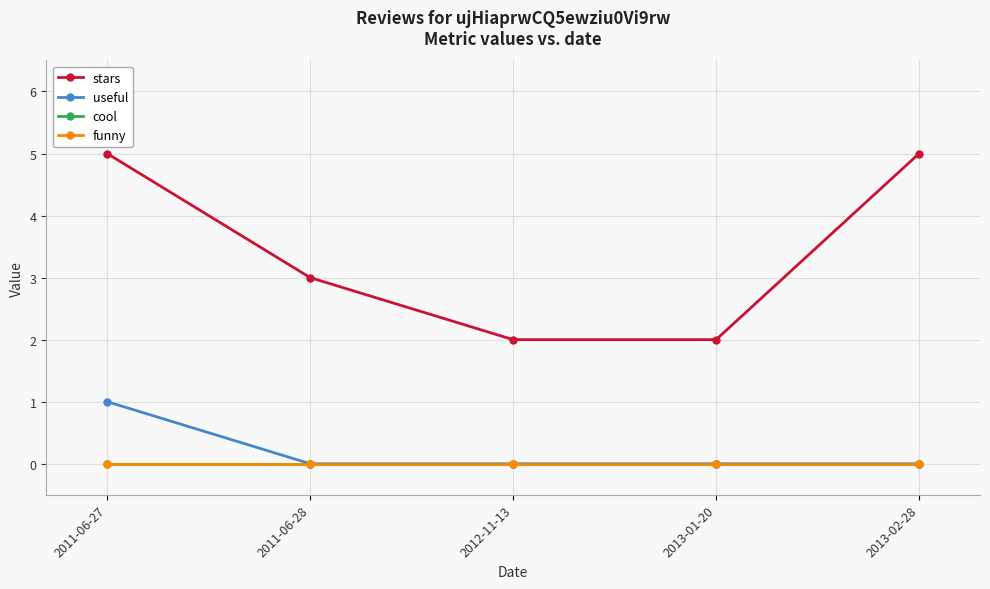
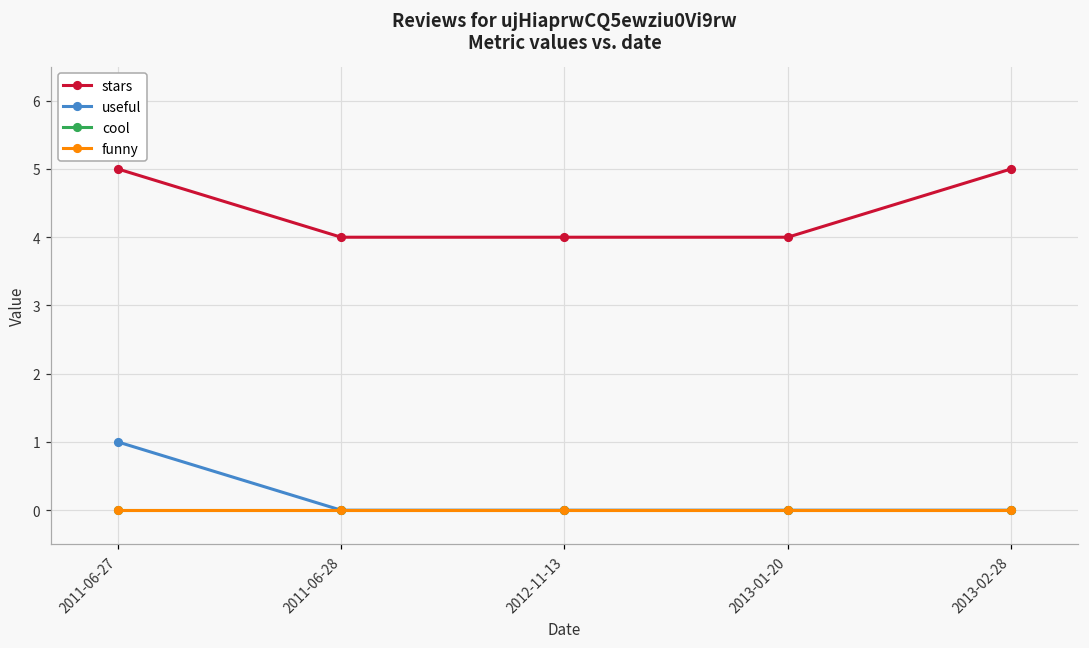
  {
    "stars": {
      "2011-06-27": 5,
-     "2011-06-28": 3,
-     "2012-11-13": 2,
-     "2013-01-20": 2,
+     "2011-06-28": 4,
+     "2012-11-13": 4,
+     "2013-01-20": 4,
      "2013-02-28": 5
    },
    "useful": {
      "2011-06-27": 1
    },
    "funny": {
      "2011-06-27": 0
    }
  }
